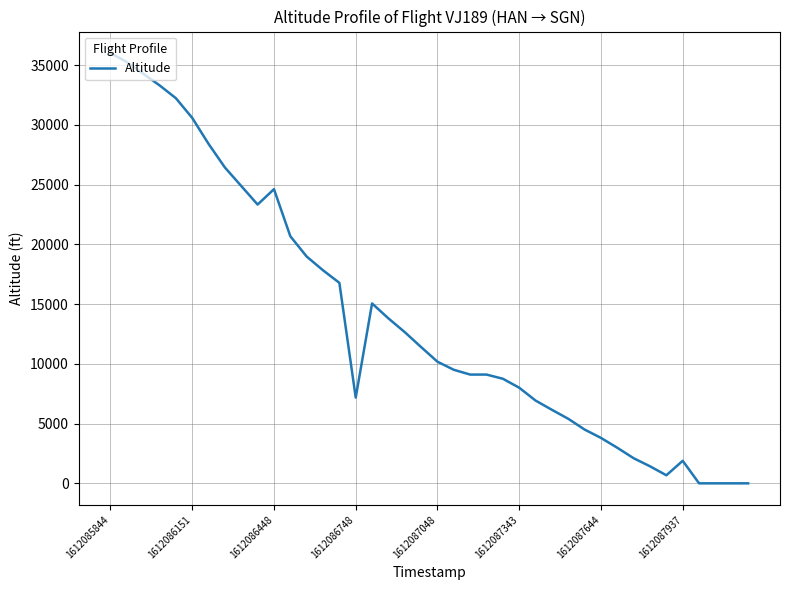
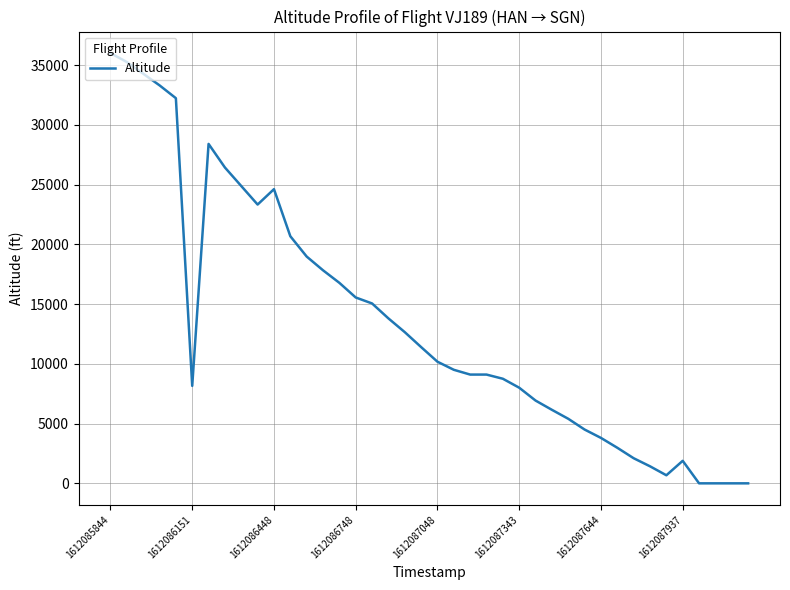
  {
-   "1612086151": 30600,
+   "1612086151": 8200,
    "1612086448": 24600,
-   "1612086748": 7200,
+   "1612086748": 15600,
    "1612087048": 10200,
    "1612087343": 8000,
    "1612087644": 3800,
    "1612087937": 1900
  }
